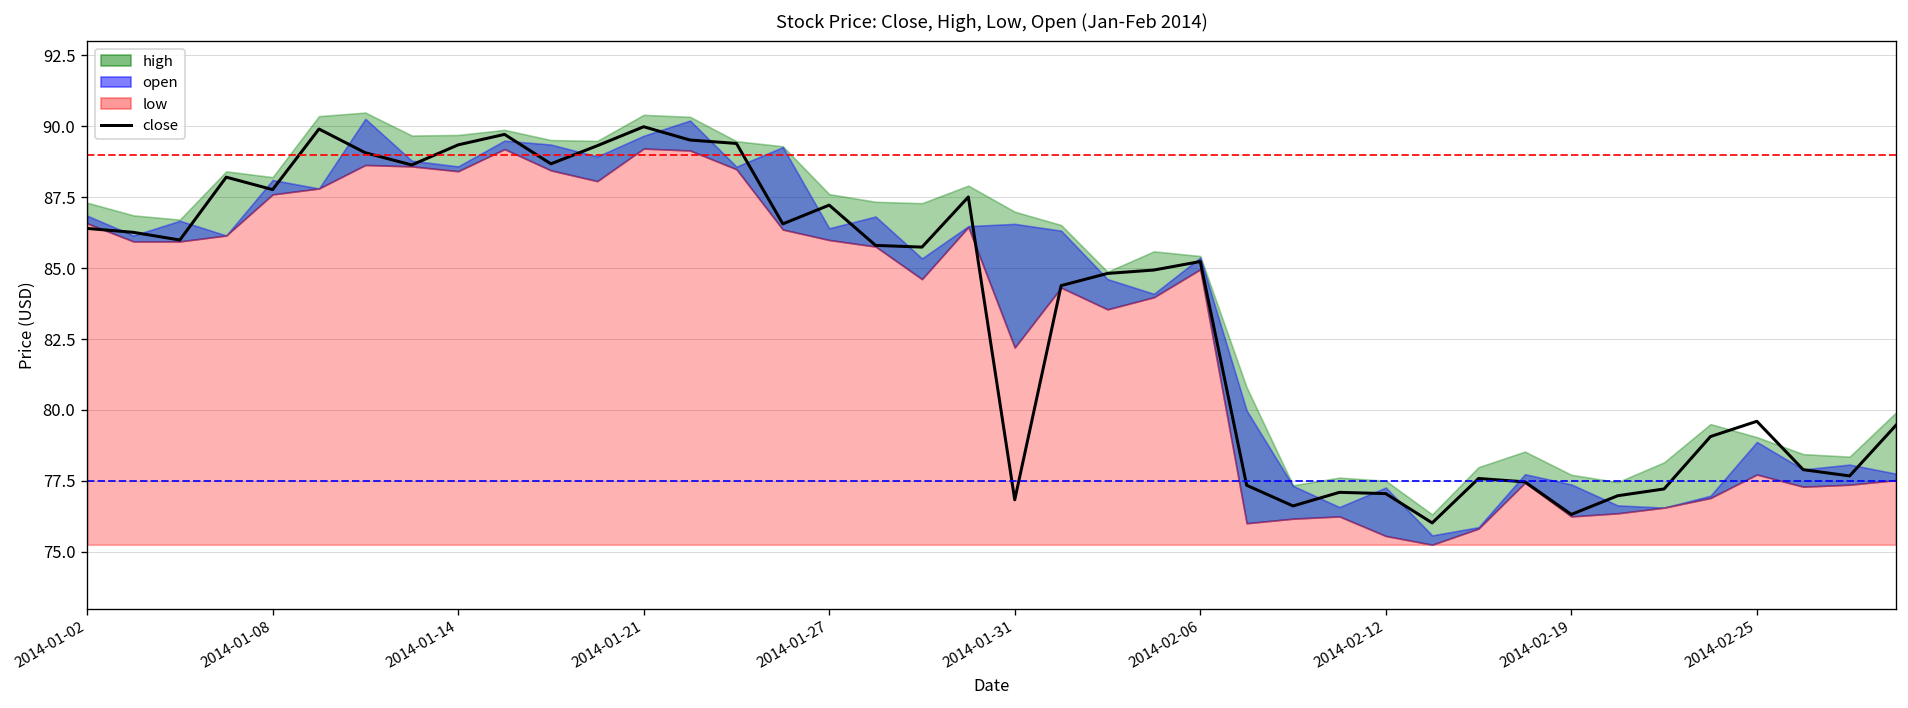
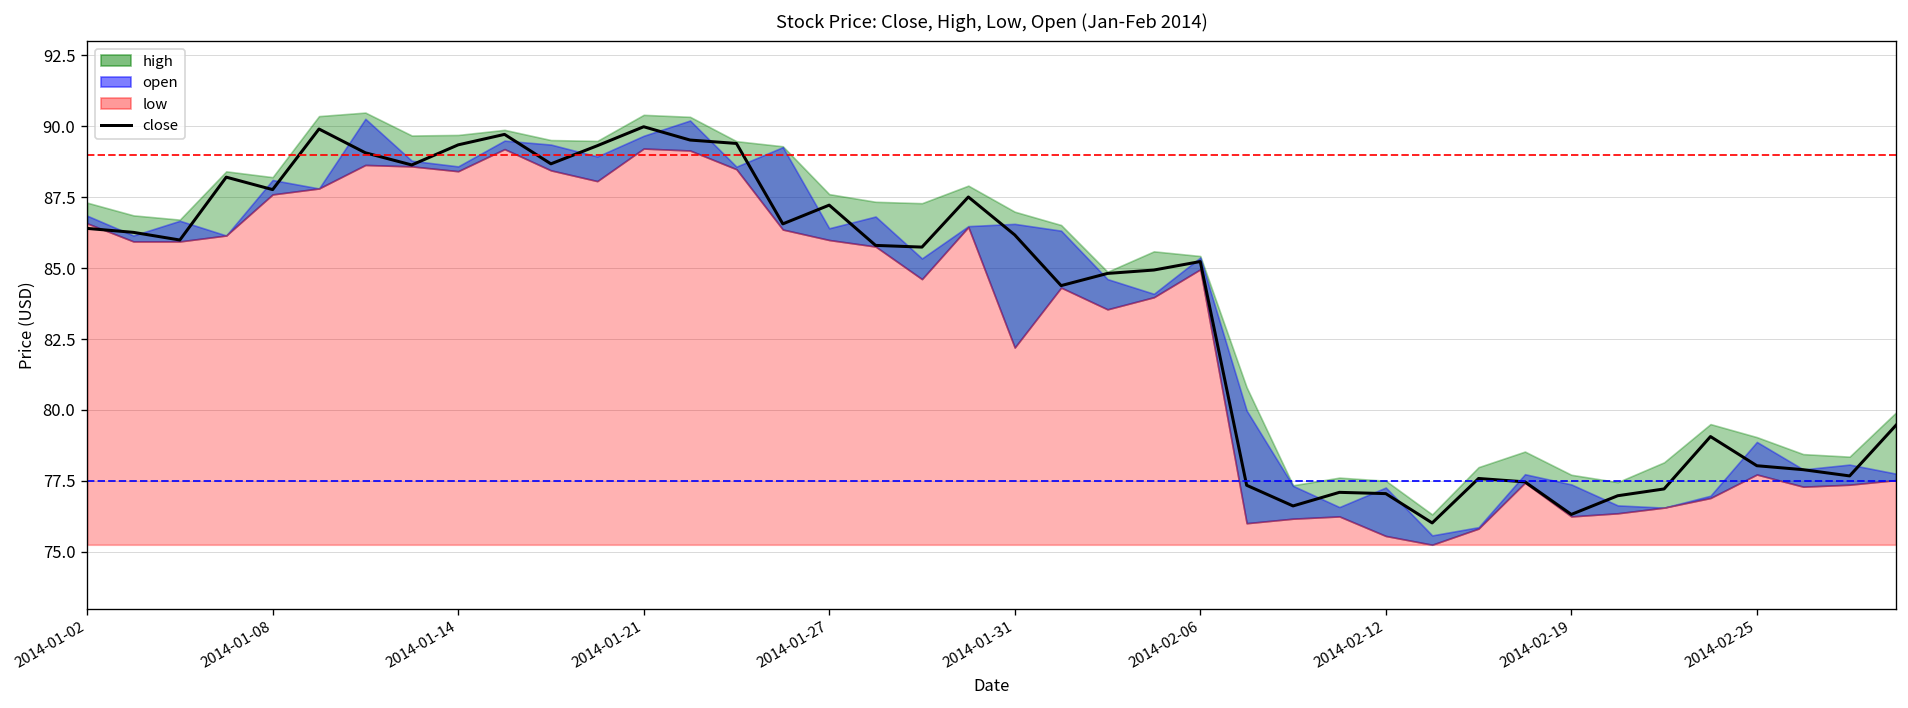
  {
    "close": {
      "2014-01-02": 86.4,
      "2014-01-08": 87.8,
      "2014-01-14": 89.3,
      "2014-01-21": 90.0,
      "2014-01-27": 87.2,
-     "2014-01-31": 76.8,
+     "2014-01-31": 86.2,
      "2014-02-06": 85.2,
      "2014-02-12": 77.1,
-     "2014-02-25": 79.6
+     "2014-02-25": 78.0
    },
    "low": {
      "2014-01-02": 86.6,
      "2014-01-08": 87.6,
      "2014-01-14": 88.4,
      "2014-01-21": 89.2,
      "2014-01-27": 86.0,
      "2014-01-31": 82.2,
      "2014-02-06": 85.0,
      "2014-02-12": 75.6,
      "2014-02-25": 77.7
    }
  }
